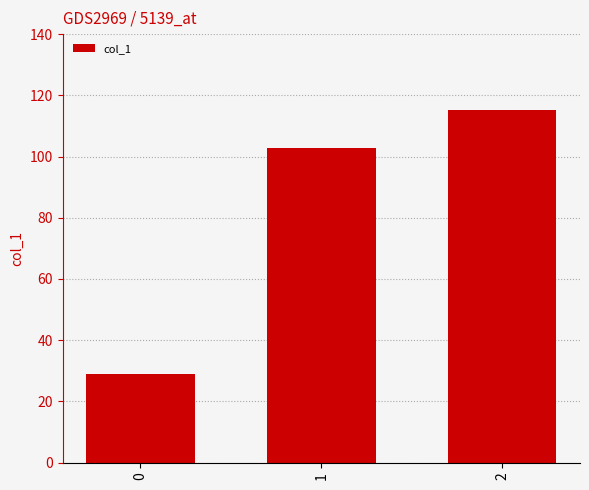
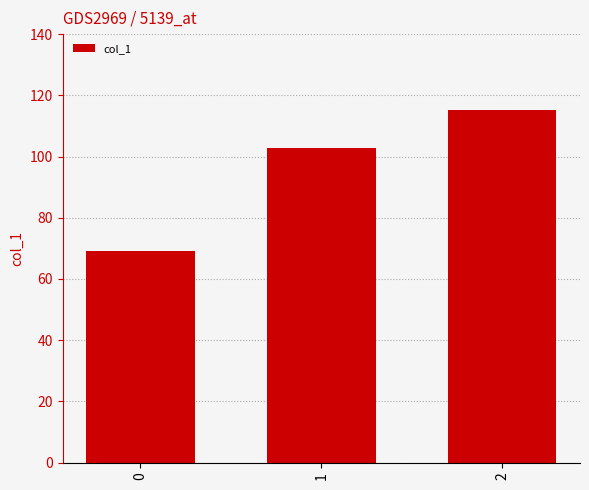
  {
-   "0": 29,
+   "0": 69,
    "1": 103,
    "2": 115
  }
